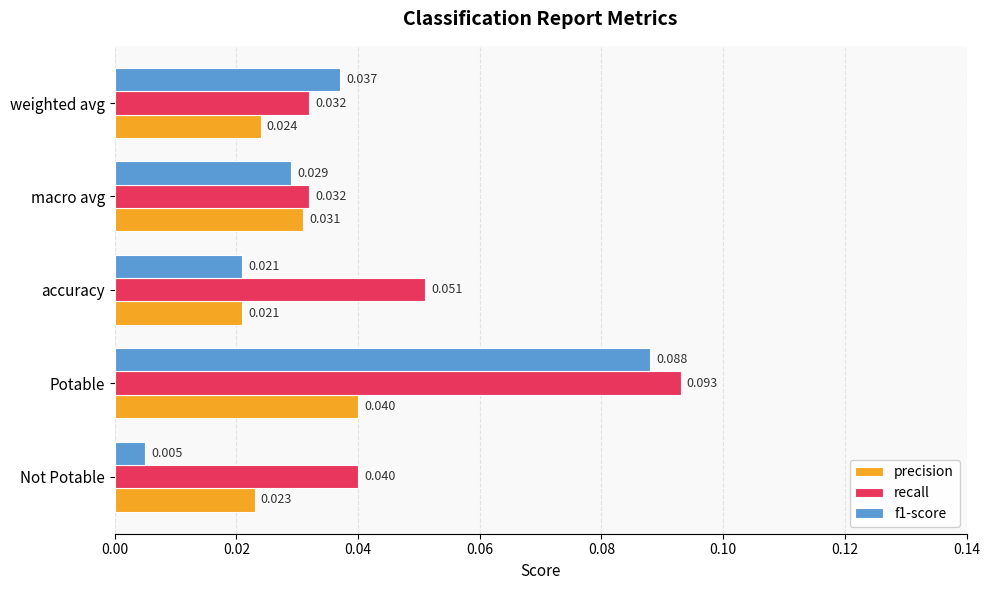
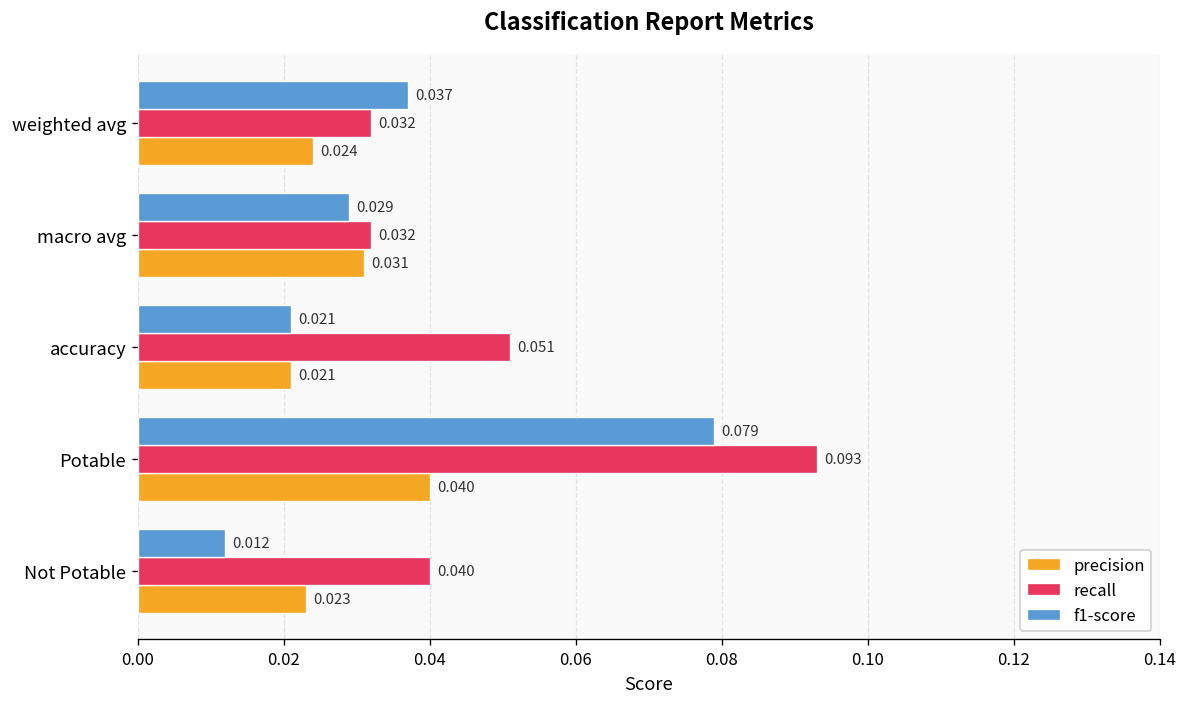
  {
    "precision": {
      "weighted avg": 0.024,
      "macro avg": 0.031,
      "accuracy": 0.021,
      "Potable": 0.040,
      "Not Potable": 0.023
    },
    "recall": {
      "weighted avg": 0.032,
      "macro avg": 0.032,
      "accuracy": 0.051,
      "Potable": 0.093,
      "Not Potable": 0.040
    },
    "f1-score": {
      "weighted avg": 0.037,
      "macro avg": 0.029,
      "accuracy": 0.021,
-     "Potable": 0.088,
-     "Not Potable": 0.005
+     "Potable": 0.079,
+     "Not Potable": 0.012
    }
  }
